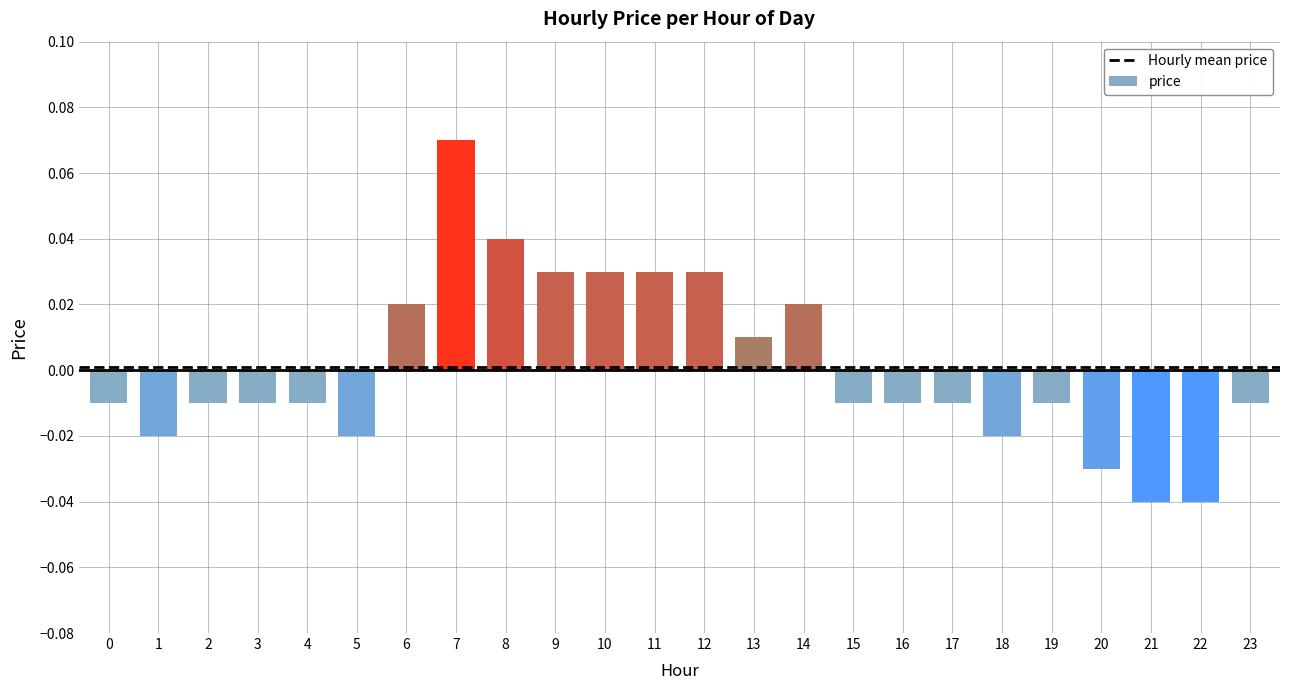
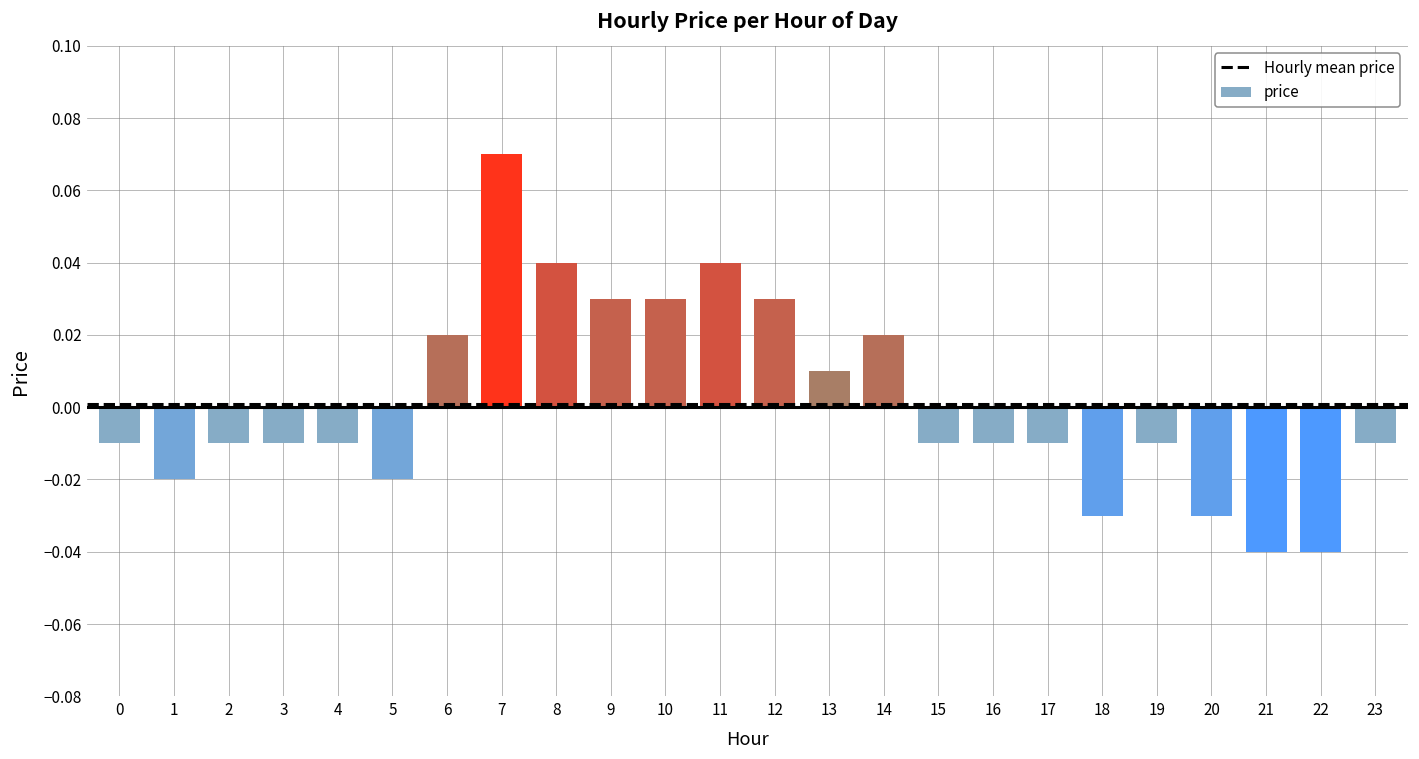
  {
    "0": -0.01,
    "1": -0.02,
    "2": -0.01,
    "3": -0.01,
    "4": -0.01,
    "5": -0.02,
    "6": 0.02,
    "7": 0.07,
    "8": 0.04,
    "9": 0.03,
    "10": 0.03,
-   "11": 0.03,
+   "11": 0.04,
    "12": 0.03,
    "13": 0.01,
    "14": 0.02,
    "15": -0.01,
    "16": -0.01,
    "17": -0.01,
-   "18": -0.02,
+   "18": -0.03,
    "19": -0.01,
    "20": -0.03,
    "21": -0.04,
    "22": -0.04,
    "23": -0.01
  }
